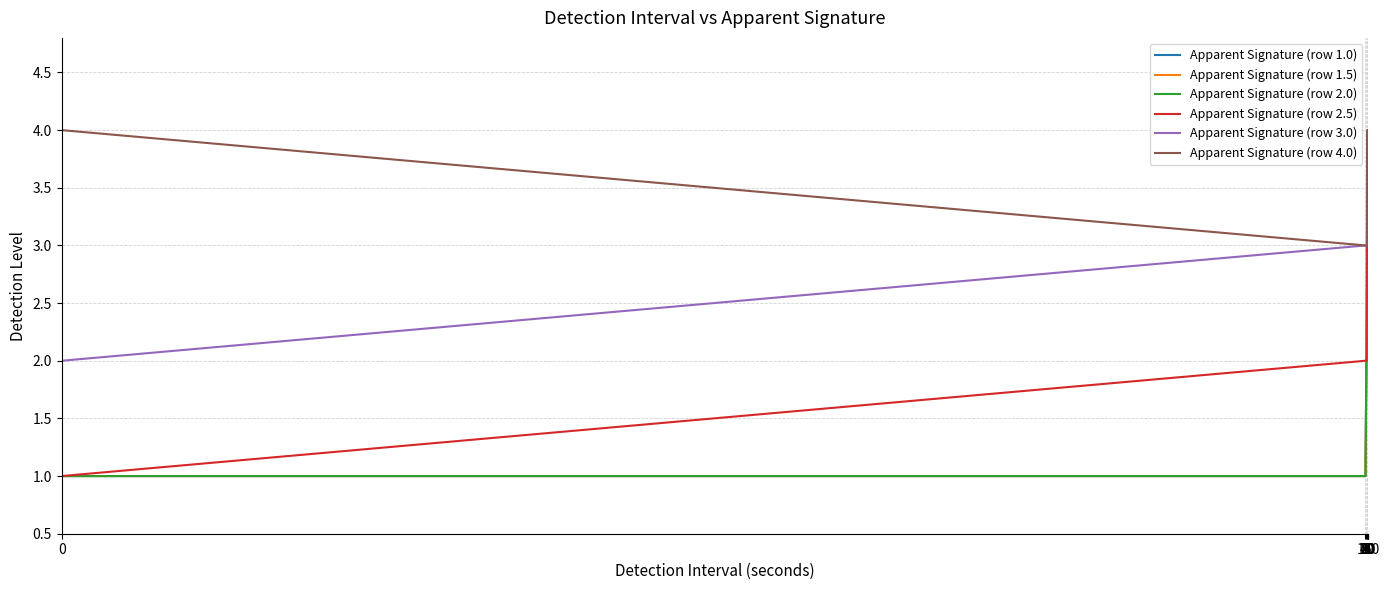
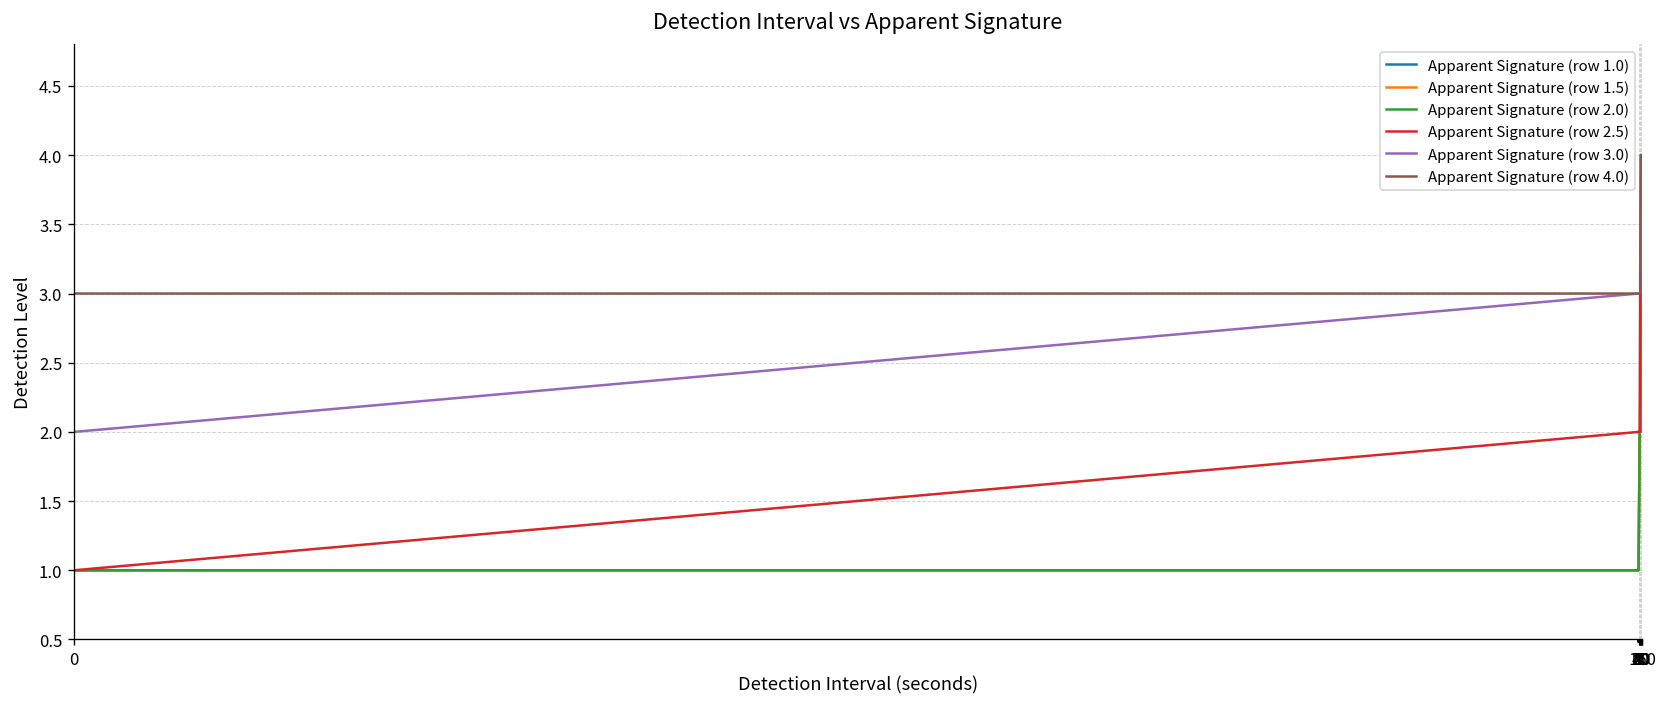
  {
    "Apparent Signature (row 3.0)": {
      "0": 2
    },
    "Apparent Signature (row 4.0)": {
-     "0": 4
+     "0": 3
    }
  }
